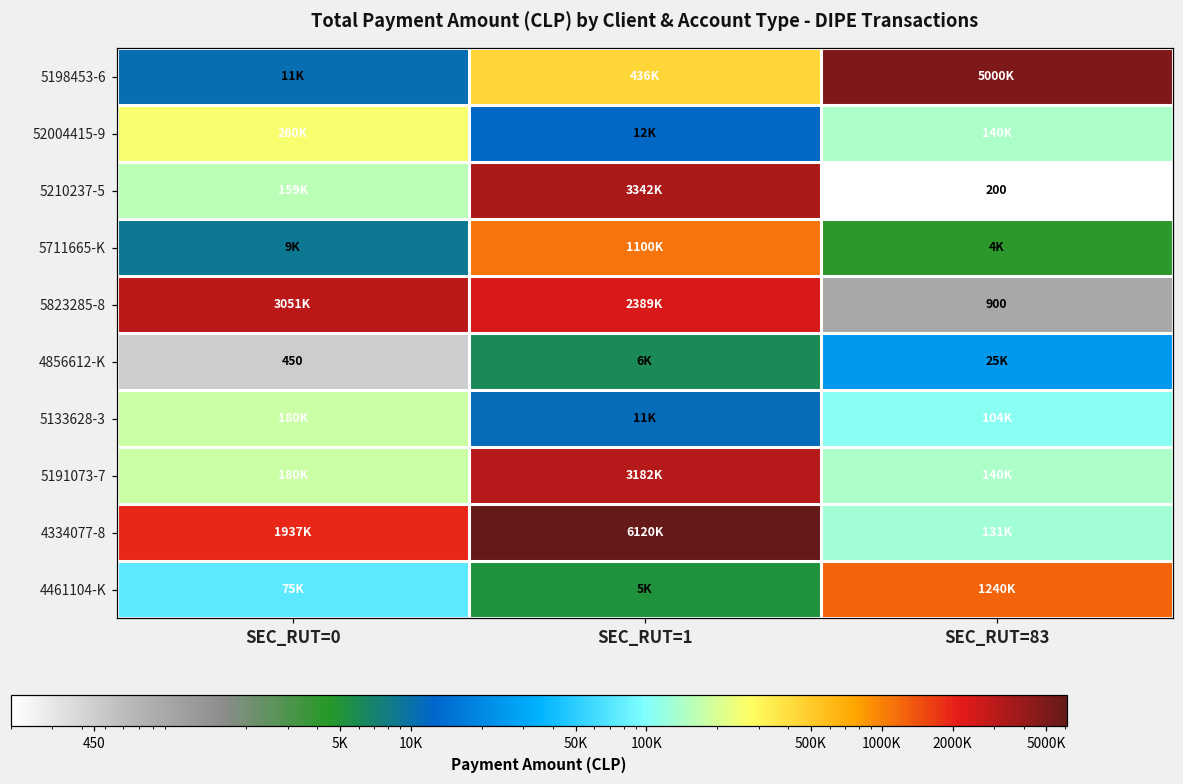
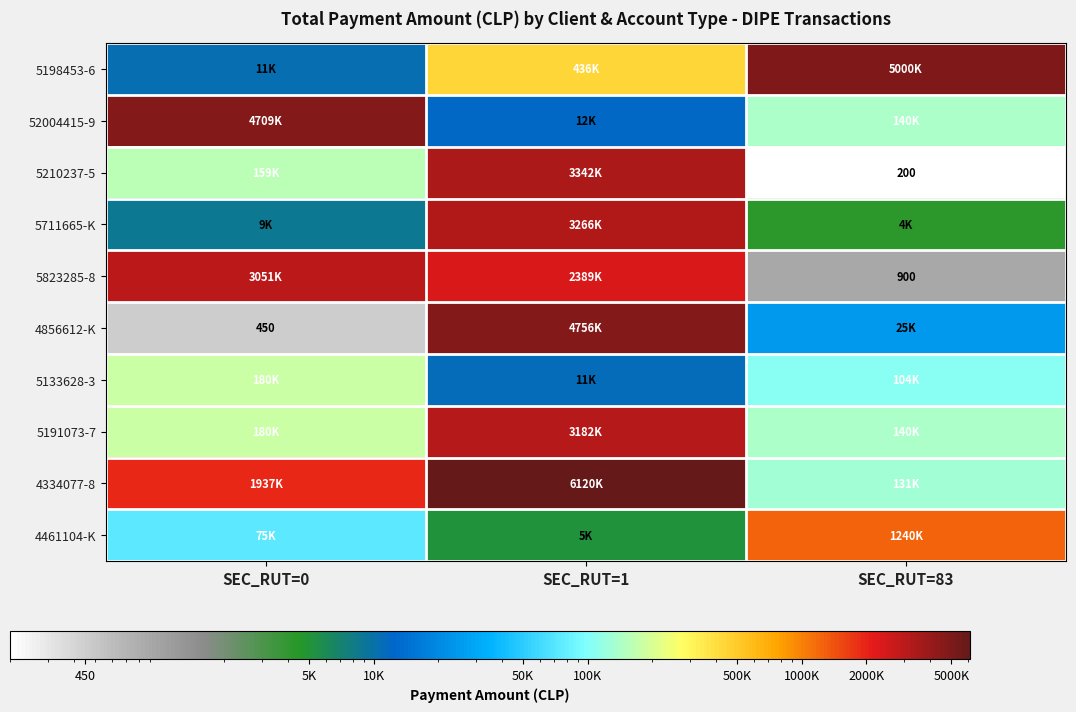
  {
    "5198453-6": {
      "SEC_RUT=0": "11K",
      "SEC_RUT=1": "436K",
      "SEC_RUT=83": "5000K"
    },
    "52004415-9": {
-     "SEC_RUT=0": "260K",
+     "SEC_RUT=0": "4709K",
      "SEC_RUT=1": "12K",
      "SEC_RUT=83": "140K"
    },
    "5210237-5": {
      "SEC_RUT=0": "159K",
      "SEC_RUT=1": "3342K",
      "SEC_RUT=83": "200"
    },
    "5711665-K": {
      "SEC_RUT=0": "9K",
-     "SEC_RUT=1": "1100K",
+     "SEC_RUT=1": "3266K",
      "SEC_RUT=83": "4K"
    },
    "5823285-8": {
      "SEC_RUT=0": "3051K",
      "SEC_RUT=1": "2389K",
      "SEC_RUT=83": "900"
    },
    "4856612-K": {
      "SEC_RUT=0": "450",
-     "SEC_RUT=1": "6K",
+     "SEC_RUT=1": "4756K",
      "SEC_RUT=83": "25K"
    },
    "5133628-3": {
      "SEC_RUT=0": "180K",
      "SEC_RUT=1": "11K",
      "SEC_RUT=83": "104K"
    },
    "5191073-7": {
      "SEC_RUT=0": "180K",
      "SEC_RUT=1": "3182K",
      "SEC_RUT=83": "140K"
    },
    "4334077-8": {
      "SEC_RUT=0": "1937K",
      "SEC_RUT=1": "6120K",
      "SEC_RUT=83": "131K"
    },
    "4461104-K": {
      "SEC_RUT=0": "75K",
      "SEC_RUT=1": "5K",
      "SEC_RUT=83": "1240K"
    }
  }
